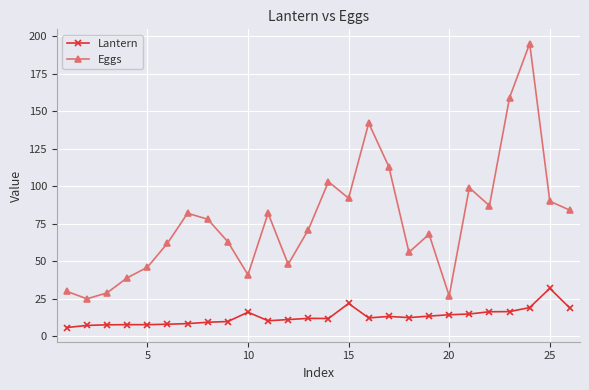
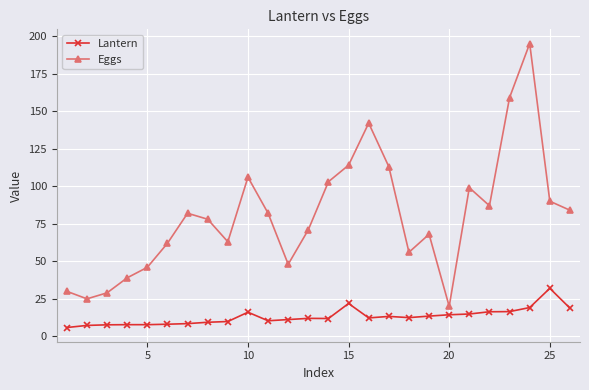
  {
    "Lantern": {
      "5": 8,
      "10": 16,
      "15": 22,
      "20": 14,
      "25": 32
    },
    "Eggs": {
      "5": 46,
-     "10": 41,
-     "15": 92,
-     "20": 27,
+     "10": 106,
+     "15": 114,
+     "20": 20,
      "25": 90
    }
  }
